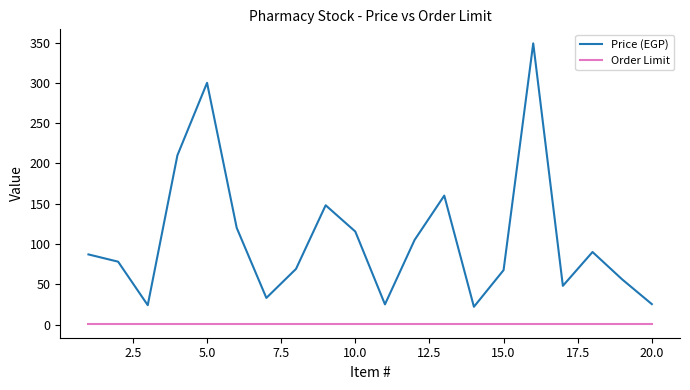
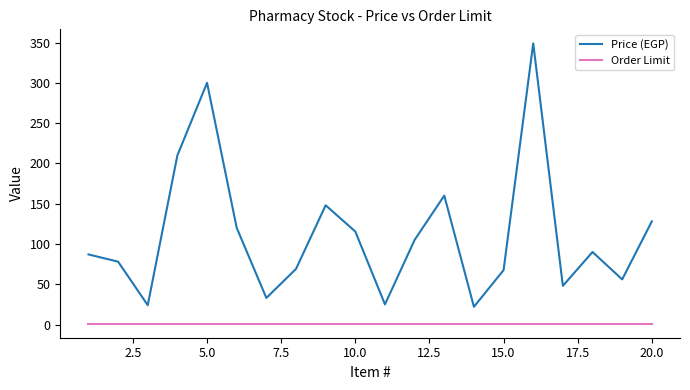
  {
    "Price (EGP)": {
      "5.0": 300,
      "10.0": 120,
      "15.0": 70,
-     "20.0": 30
+     "20.0": 130
    },
    "Order Limit": {
      "5.0": 0,
      "10.0": 0,
      "15.0": 0,
      "20.0": 0
    }
  }
